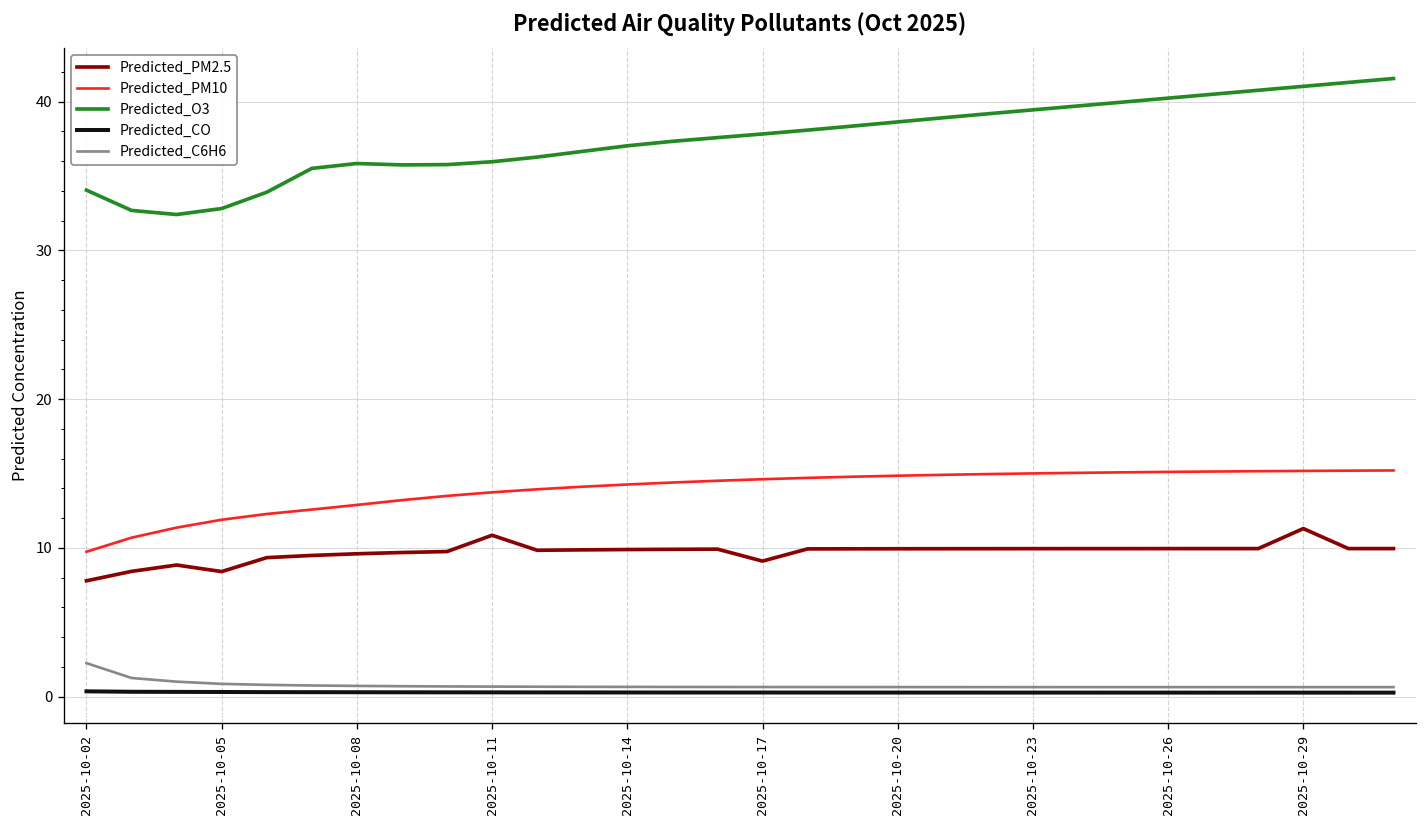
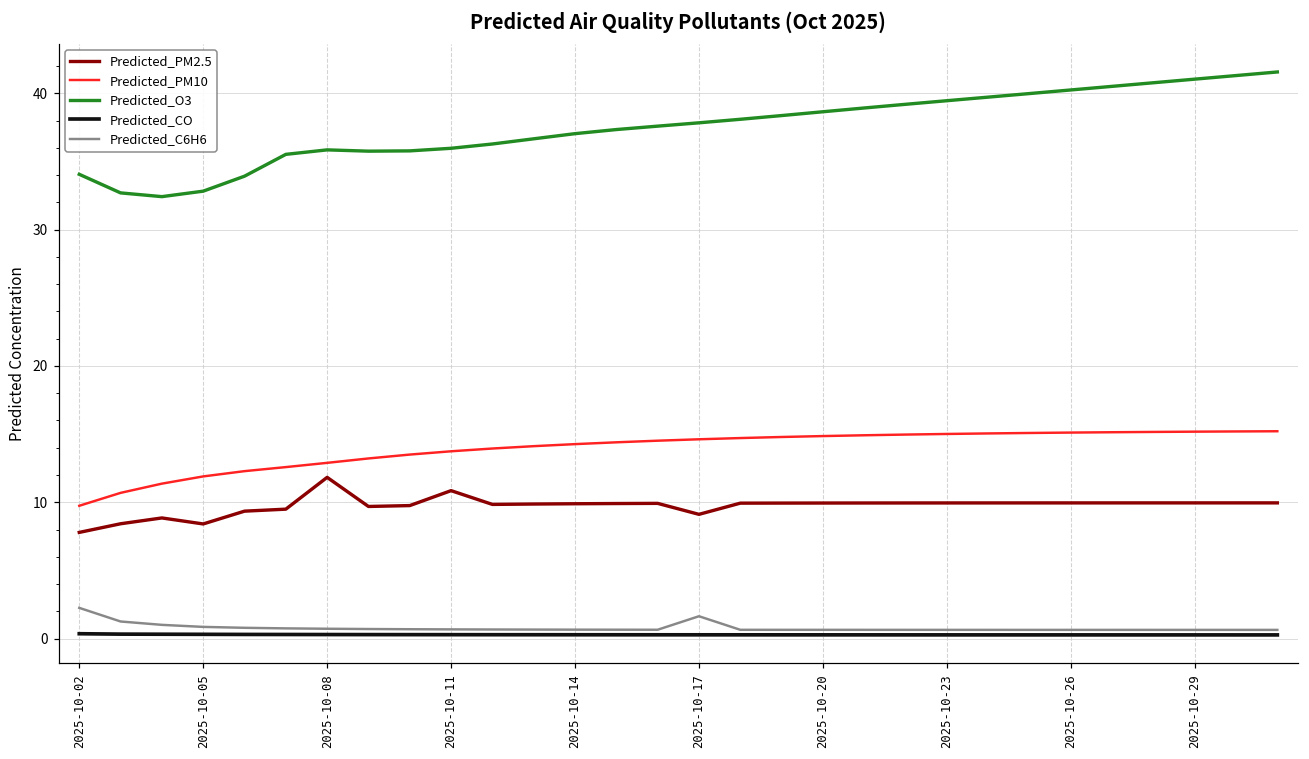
  {
    "Predicted_PM2.5": {
      "2025-10-02": 7.8,
      "2025-10-05": 8.4,
-     "2025-10-08": 9.6,
+     "2025-10-08": 11.8,
      "2025-10-11": 10.9,
      "2025-10-14": 9.9,
      "2025-10-17": 9.1,
      "2025-10-20": 9.9,
      "2025-10-23": 9.9,
      "2025-10-26": 10.0,
-     "2025-10-29": 11.3
+     "2025-10-29": 10.0
    },
    "Predicted_PM10": {
      "2025-10-02": 9.7,
      "2025-10-05": 11.9,
      "2025-10-08": 12.9,
      "2025-10-11": 13.7,
      "2025-10-14": 14.3,
      "2025-10-17": 14.6,
      "2025-10-20": 14.9,
      "2025-10-23": 15.0,
      "2025-10-26": 15.1,
      "2025-10-29": 15.2
    },
    "Predicted_O3": {
      "2025-10-02": 34.1,
      "2025-10-05": 32.8,
      "2025-10-08": 35.8,
      "2025-10-11": 36.0,
      "2025-10-14": 37.0,
      "2025-10-17": 37.8,
      "2025-10-20": 38.6,
      "2025-10-23": 39.5,
      "2025-10-26": 40.2,
      "2025-10-29": 41.0
    },
    "Predicted_CO": {
      "2025-10-02": 0.4,
      "2025-10-05": 0.3,
      "2025-10-08": 0.3,
      "2025-10-11": 0.3,
      "2025-10-14": 0.3,
      "2025-10-17": 0.3,
      "2025-10-20": 0.3,
      "2025-10-23": 0.3,
      "2025-10-26": 0.3,
      "2025-10-29": 0.3
    },
    "Predicted_C6H6": {
      "2025-10-02": 2.3,
      "2025-10-05": 0.9,
      "2025-10-08": 0.7,
      "2025-10-11": 0.7,
      "2025-10-14": 0.7,
-     "2025-10-17": 0.6,
+     "2025-10-17": 1.6,
      "2025-10-20": 0.6,
      "2025-10-23": 0.6,
      "2025-10-26": 0.6,
      "2025-10-29": 0.6
    }
  }
